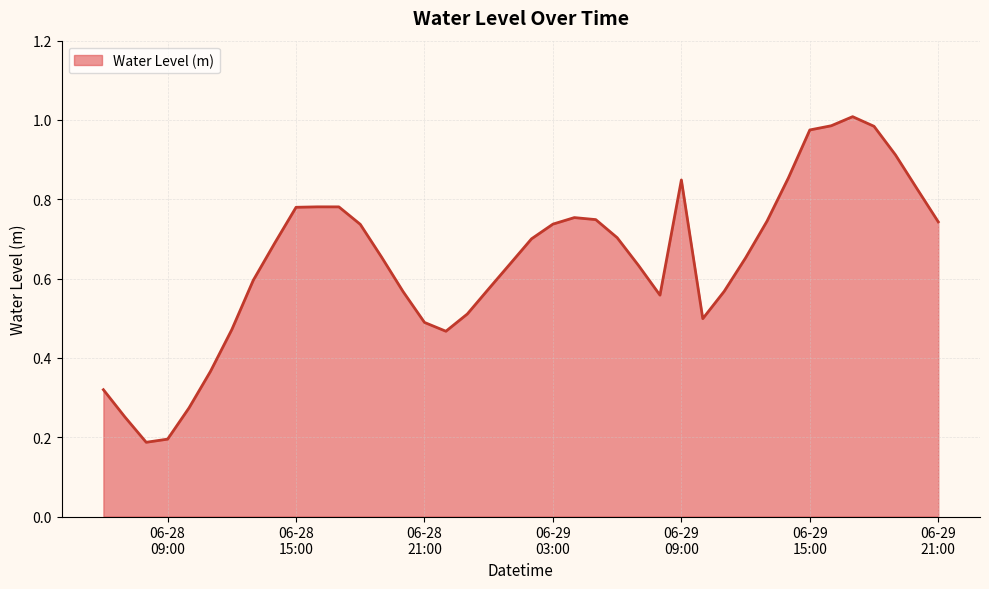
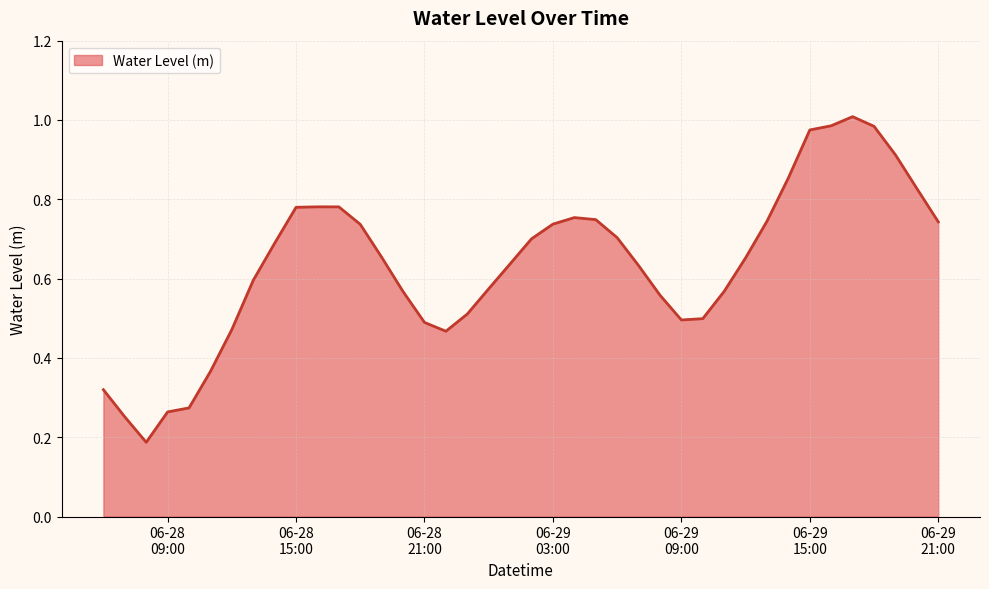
  {
-   "06-28 09:00": 0.20,
+   "06-28 09:00": 0.26,
    "06-28 15:00": 0.78,
    "06-28 21:00": 0.49,
    "06-29 03:00": 0.74,
-   "06-29 09:00": 0.85,
+   "06-29 09:00": 0.50,
    "06-29 15:00": 0.97,
    "06-29 21:00": 0.74
  }
